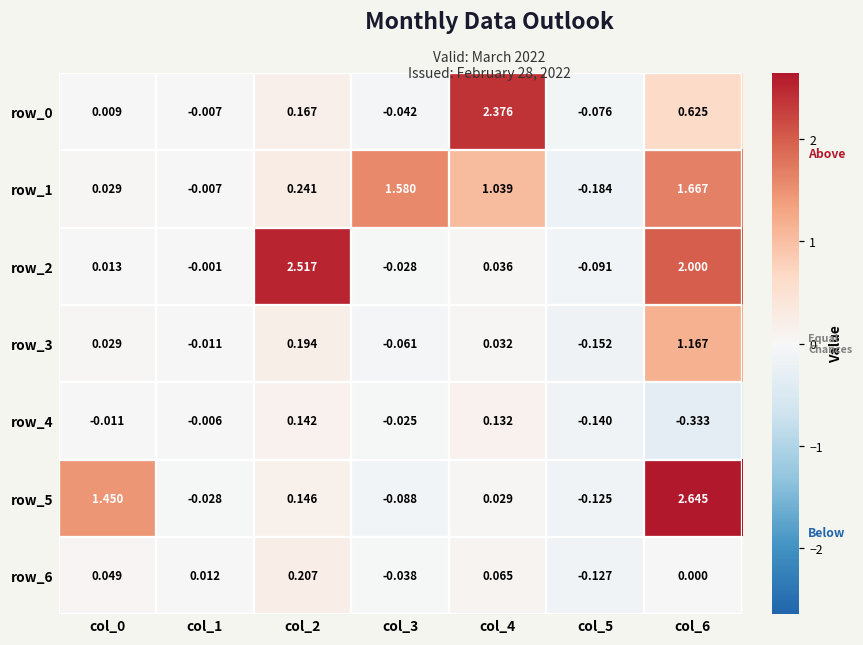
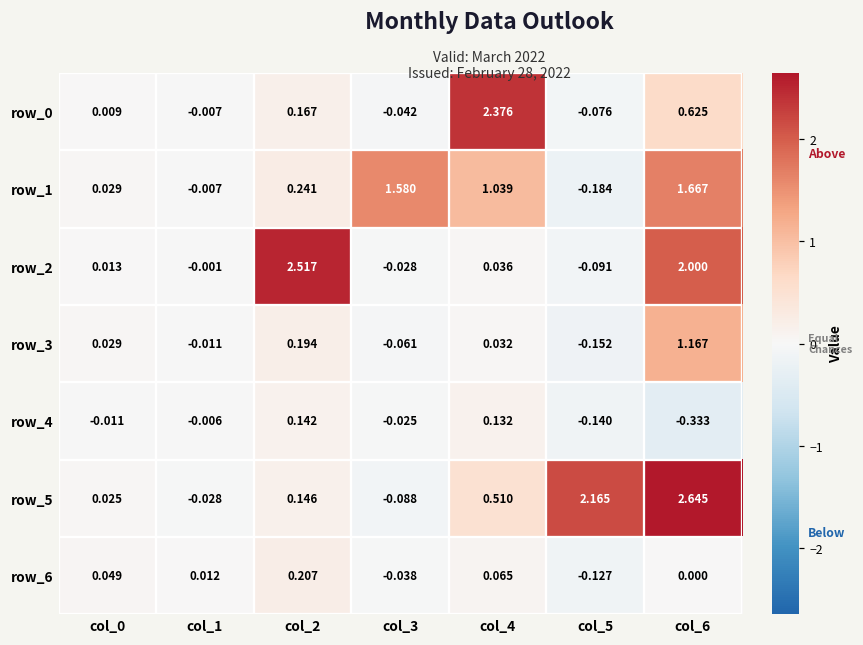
  {
    "row_0": {
      "col_0": 0.009,
      "col_1": -0.007,
      "col_2": 0.167,
      "col_3": -0.042,
      "col_4": 2.376,
      "col_5": -0.076,
      "col_6": 0.625
    },
    "row_1": {
      "col_0": 0.029,
      "col_1": -0.007,
      "col_2": 0.241,
      "col_3": 1.580,
      "col_4": 1.039,
      "col_5": -0.184,
      "col_6": 1.667
    },
    "row_2": {
      "col_0": 0.013,
      "col_1": -0.001,
      "col_2": 2.517,
      "col_3": -0.028,
      "col_4": 0.036,
      "col_5": -0.091,
      "col_6": 2.000
    },
    "row_3": {
      "col_0": 0.029,
      "col_1": -0.011,
      "col_2": 0.194,
      "col_3": -0.061,
      "col_4": 0.032,
      "col_5": -0.152,
      "col_6": 1.167
    },
    "row_4": {
      "col_0": -0.011,
      "col_1": -0.006,
      "col_2": 0.142,
      "col_3": -0.025,
      "col_4": 0.132,
      "col_5": -0.140,
      "col_6": -0.333
    },
    "row_5": {
-     "col_0": 1.450,
+     "col_0": 0.025,
      "col_1": -0.028,
      "col_2": 0.146,
      "col_3": -0.088,
-     "col_4": 0.029,
-     "col_5": -0.125,
+     "col_4": 0.510,
+     "col_5": 2.165,
      "col_6": 2.645
    },
    "row_6": {
      "col_0": 0.049,
      "col_1": 0.012,
      "col_2": 0.207,
      "col_3": -0.038,
      "col_4": 0.065,
      "col_5": -0.127,
      "col_6": 0.000
    }
  }
